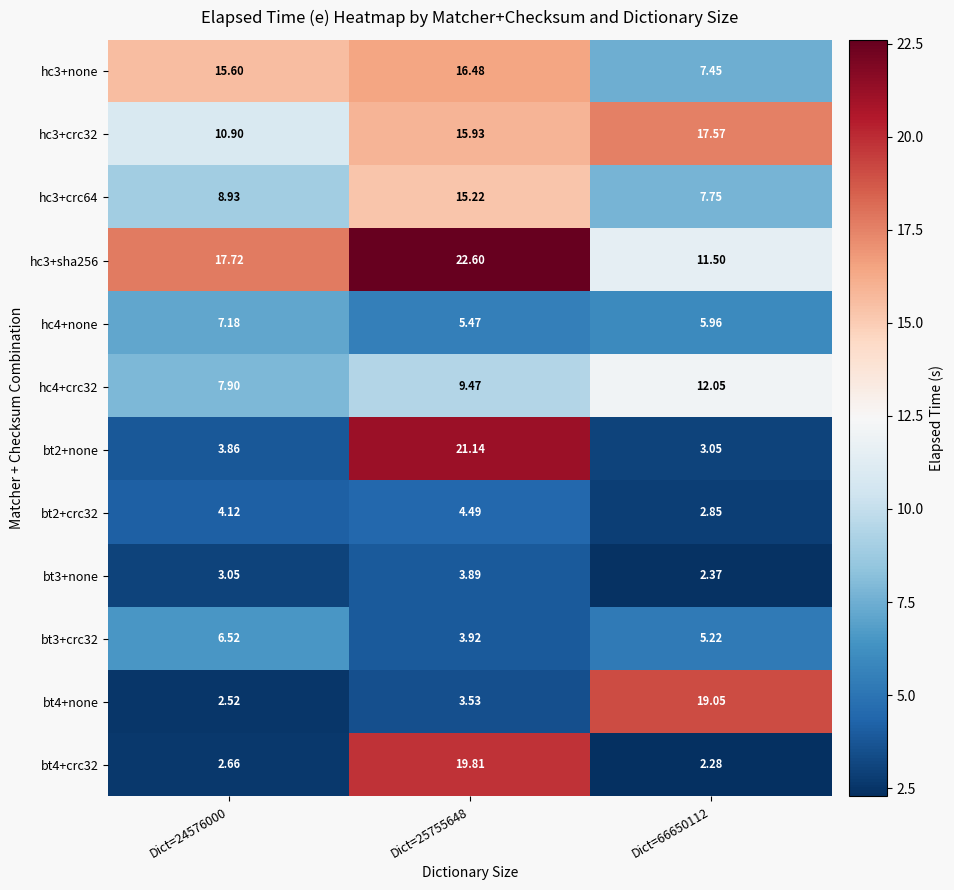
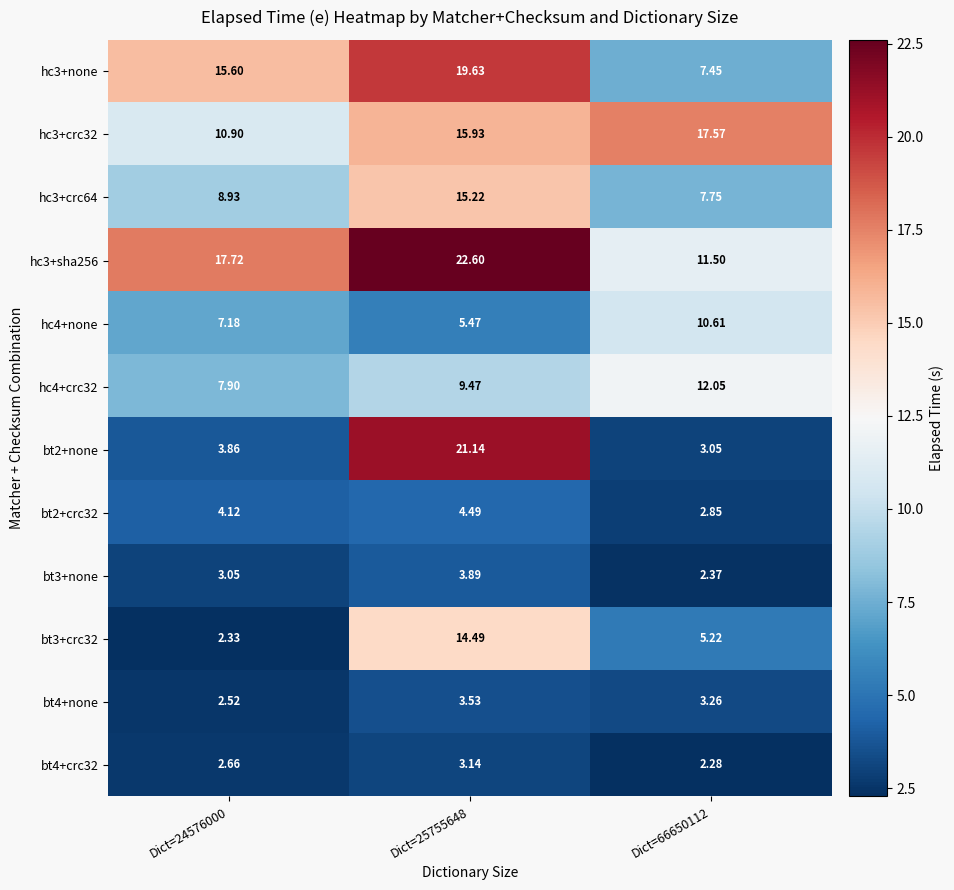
  {
    "hc3+none": {
      "Dict=24576000": 15.60,
-     "Dict=25755648": 16.48,
+     "Dict=25755648": 19.63,
      "Dict=66650112": 7.45
    },
    "hc3+crc32": {
      "Dict=24576000": 10.90,
      "Dict=25755648": 15.93,
      "Dict=66650112": 17.57
    },
    "hc3+crc64": {
      "Dict=24576000": 8.93,
      "Dict=25755648": 15.22,
      "Dict=66650112": 7.75
    },
    "hc3+sha256": {
      "Dict=24576000": 17.72,
      "Dict=25755648": 22.60,
      "Dict=66650112": 11.50
    },
    "hc4+none": {
      "Dict=24576000": 7.18,
      "Dict=25755648": 5.47,
-     "Dict=66650112": 5.96
+     "Dict=66650112": 10.61
    },
    "hc4+crc32": {
      "Dict=24576000": 7.90,
      "Dict=25755648": 9.47,
      "Dict=66650112": 12.05
    },
    "bt2+none": {
      "Dict=24576000": 3.86,
      "Dict=25755648": 21.14,
      "Dict=66650112": 3.05
    },
    "bt2+crc32": {
      "Dict=24576000": 4.12,
      "Dict=25755648": 4.49,
      "Dict=66650112": 2.85
    },
    "bt3+none": {
      "Dict=24576000": 3.05,
      "Dict=25755648": 3.89,
      "Dict=66650112": 2.37
    },
    "bt3+crc32": {
-     "Dict=24576000": 6.52,
-     "Dict=25755648": 3.92,
+     "Dict=24576000": 2.33,
+     "Dict=25755648": 14.49,
      "Dict=66650112": 5.22
    },
    "bt4+none": {
      "Dict=24576000": 2.52,
      "Dict=25755648": 3.53,
-     "Dict=66650112": 19.05
+     "Dict=66650112": 3.26
    },
    "bt4+crc32": {
      "Dict=24576000": 2.66,
-     "Dict=25755648": 19.81,
+     "Dict=25755648": 3.14,
      "Dict=66650112": 2.28
    }
  }
